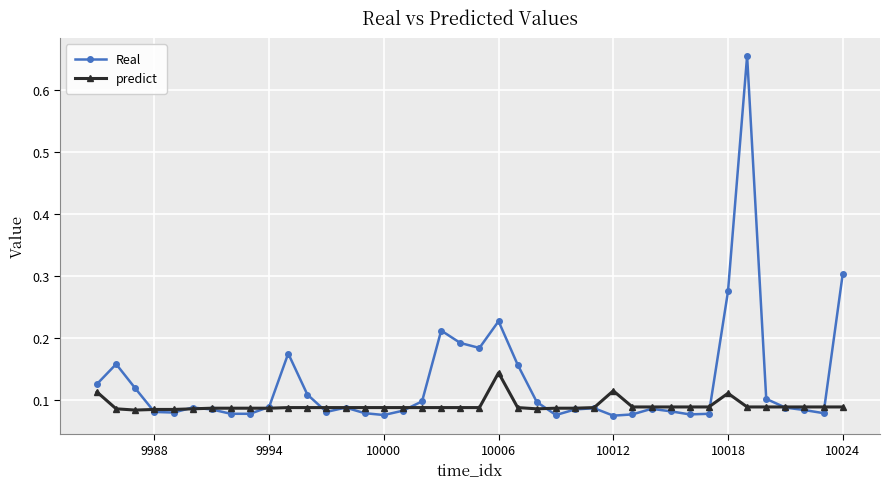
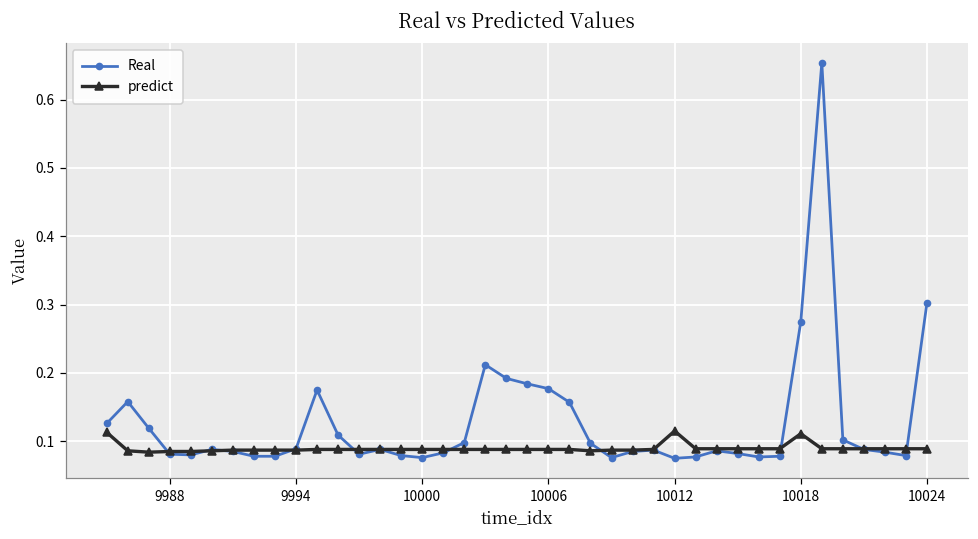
  {
    "Real": {
      "10000": 0.08,
-     "10006": 0.23,
+     "10006": 0.18,
      "10012": 0.08,
      "10018": 0.28,
      "10024": 0.30
    },
    "predict": {
      "10000": 0.09,
-     "10006": 0.14,
+     "10006": 0.09,
      "10012": 0.12,
      "10018": 0.11,
      "10024": 0.09
    }
  }
